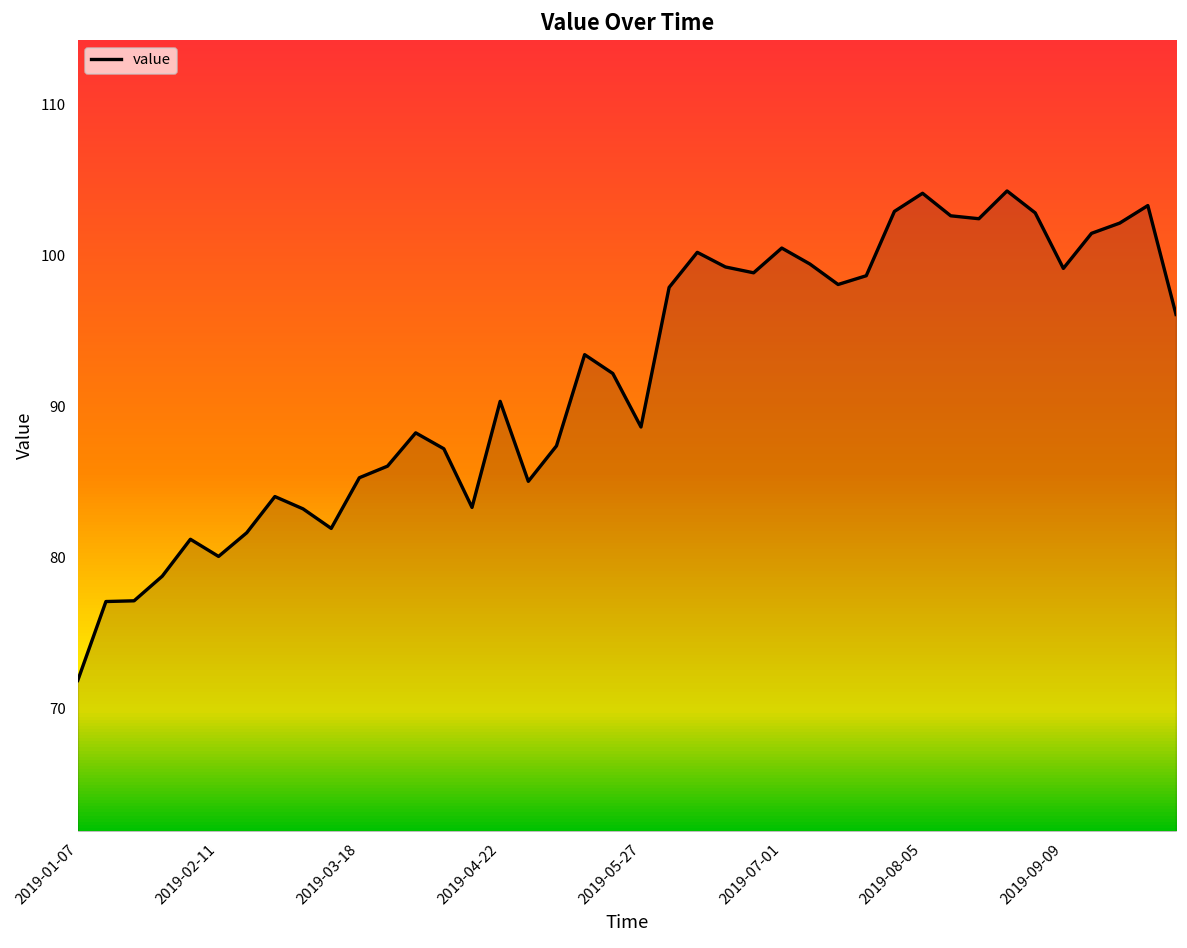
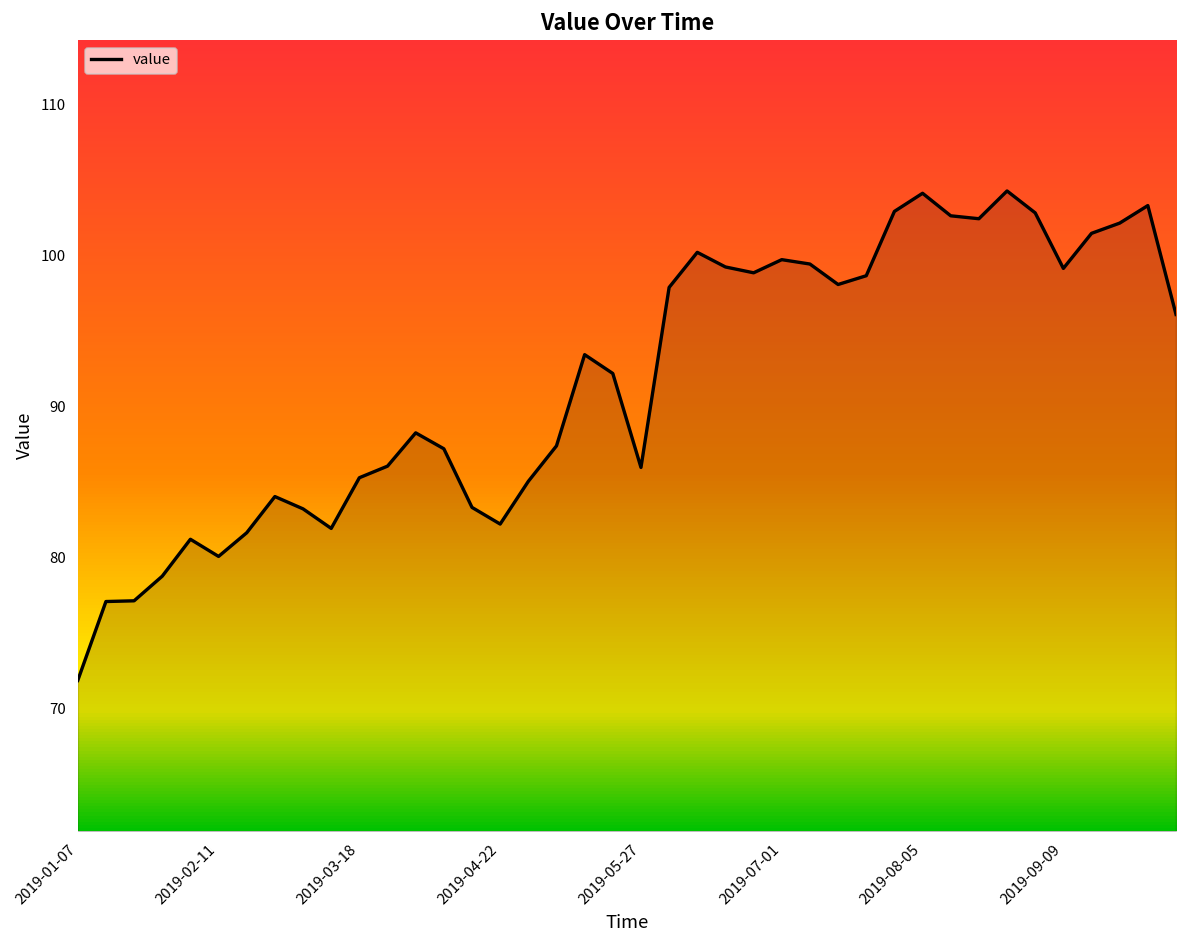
  {
    "2019-01-07": 71.8,
    "2019-02-11": 80.1,
    "2019-03-18": 85.3,
-   "2019-04-22": 90.3,
-   "2019-05-27": 88.6,
-   "2019-07-01": 100.5,
+   "2019-04-22": 82.2,
+   "2019-05-27": 86.0,
+   "2019-07-01": 99.7,
    "2019-08-05": 104.1,
    "2019-09-09": 99.1
  }
